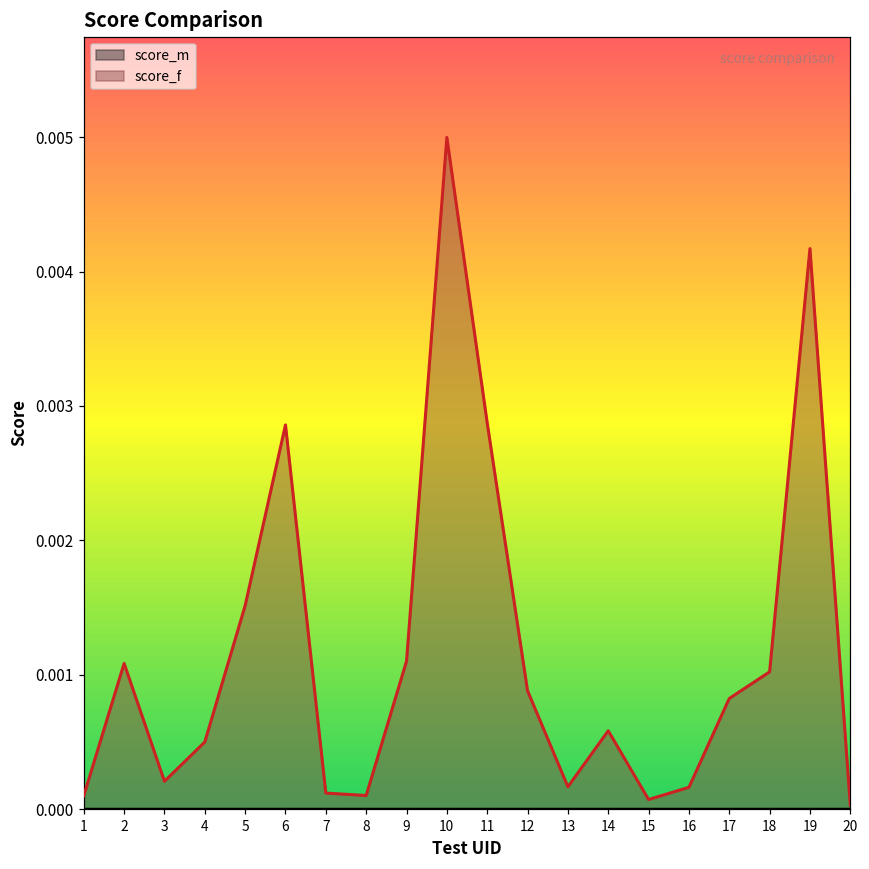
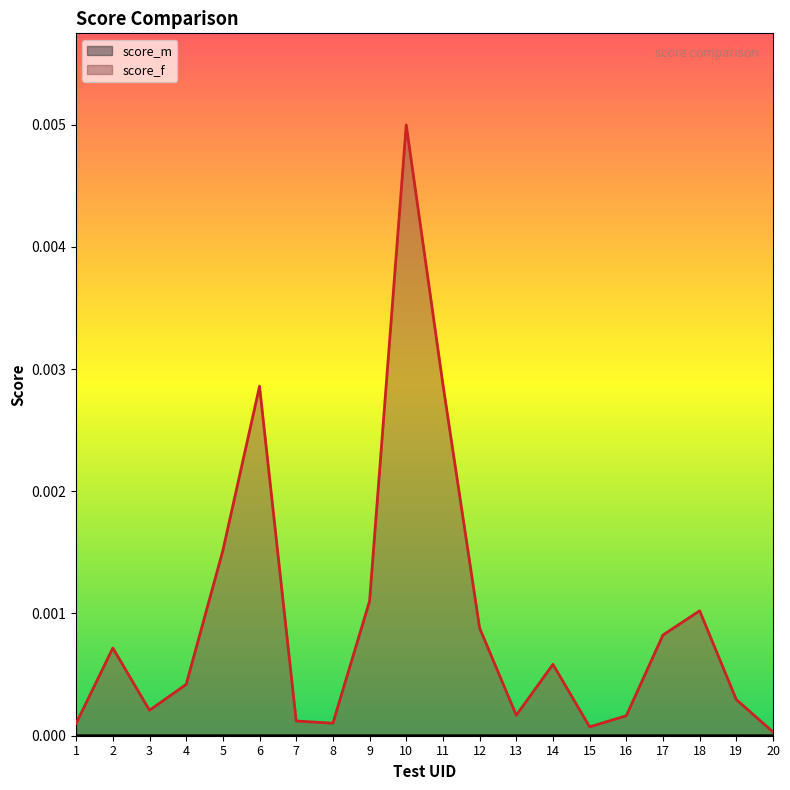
  {
    "score_m": {
      "1": 0.00000,
      "2": 0.00000,
      "3": 0.00000,
      "4": 0.00000,
      "5": 0.00000,
      "6": 0.00000,
      "7": 0.00000,
      "8": 0.00000,
      "9": 0.00000,
      "10": 0.00000,
      "11": 0.00000,
      "12": 0.00000,
      "13": 0.00000,
      "14": 0.00000,
      "15": 0.00000,
      "16": 0.00000,
      "17": 0.00000,
      "18": 0.00000,
      "19": 0.00000,
      "20": 0.00000
    },
    "score_f": {
      "1": 0.00010,
-     "2": 0.00108,
+     "2": 0.00072,
      "3": 0.00021,
-     "4": 0.00050,
+     "4": 0.00042,
      "5": 0.00151,
      "6": 0.00286,
      "7": 0.00012,
      "8": 0.00010,
      "9": 0.00110,
      "10": 0.00500,
      "11": 0.00287,
      "12": 0.00088,
      "13": 0.00017,
      "14": 0.00058,
      "15": 0.00007,
      "16": 0.00016,
      "17": 0.00082,
      "18": 0.00102,
-     "19": 0.00417,
+     "19": 0.00030,
      "20": 0.00003
    }
  }
